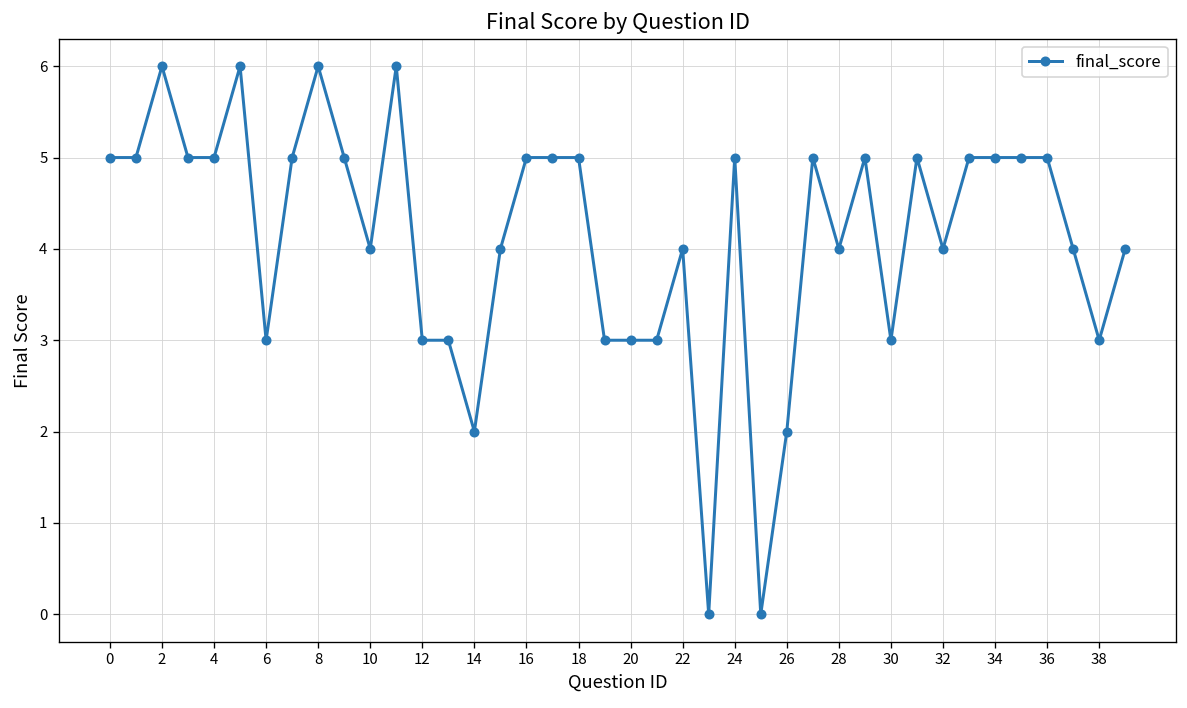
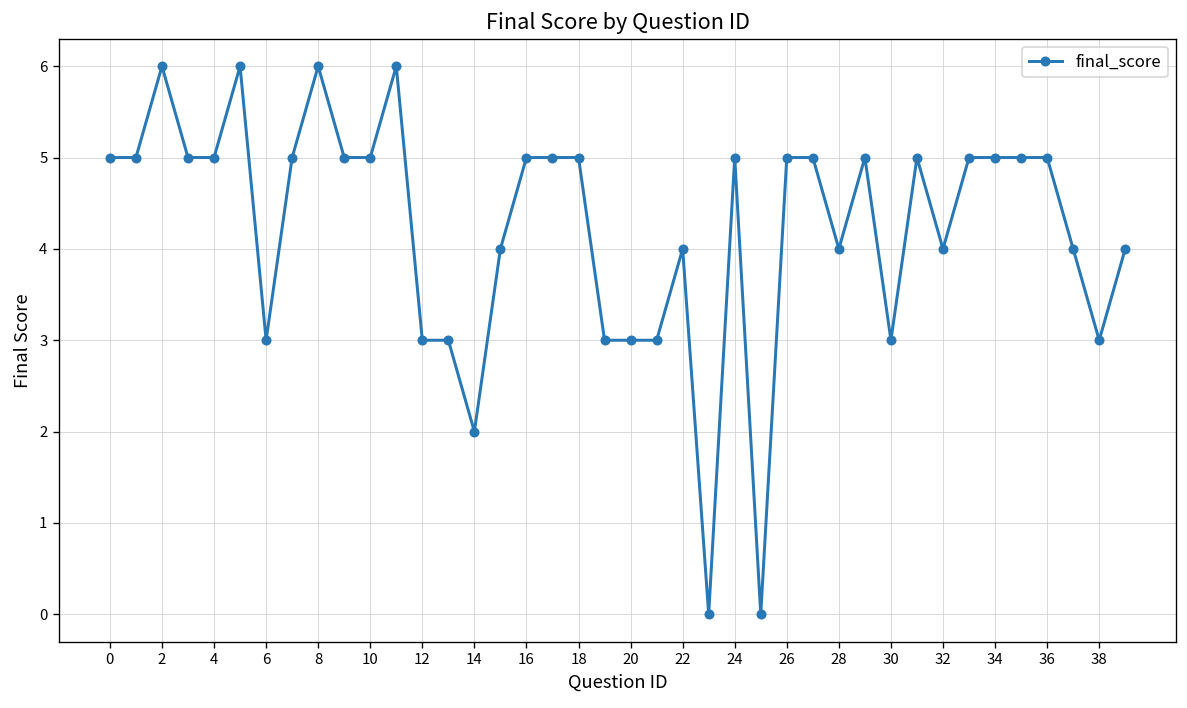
  {
    "0": 5,
    "2": 6,
    "4": 5,
    "6": 3,
    "8": 6,
-   "10": 4,
+   "10": 5,
    "12": 3,
    "14": 2,
    "16": 5,
    "18": 5,
    "20": 3,
    "22": 4,
    "24": 5,
-   "26": 2,
+   "26": 5,
    "28": 4,
    "30": 3,
    "32": 4,
    "34": 5,
    "36": 5,
    "38": 3
  }
